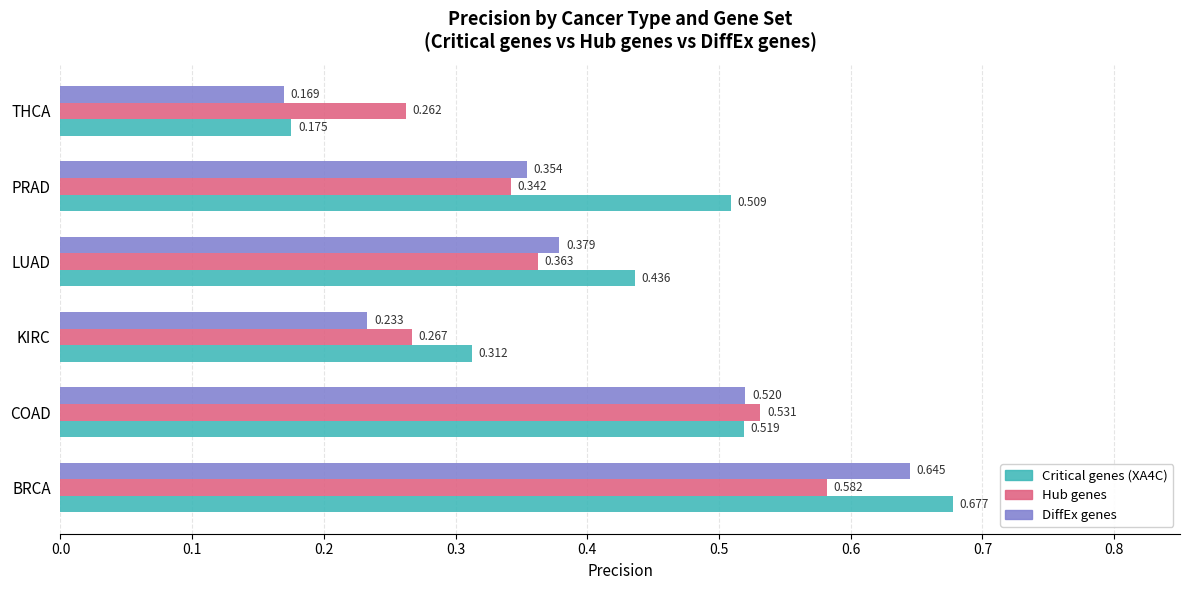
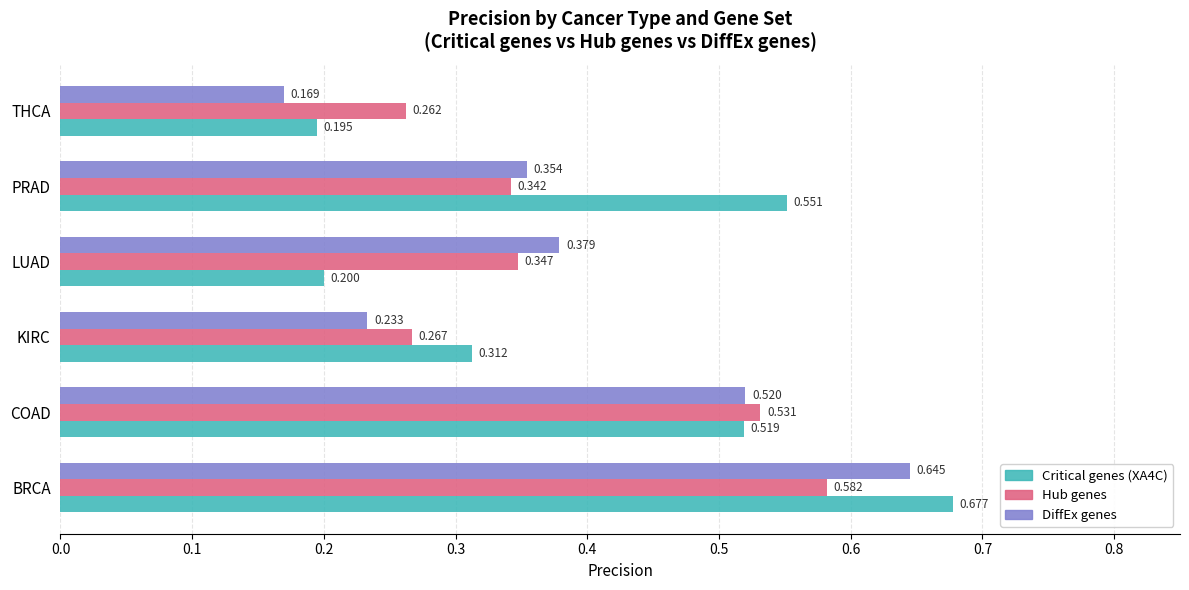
  {
    "Critical genes (XA4C)": {
-     "THCA": 0.175,
-     "PRAD": 0.509,
-     "LUAD": 0.436,
+     "THCA": 0.195,
+     "PRAD": 0.551,
+     "LUAD": 0.200,
      "KIRC": 0.312,
      "COAD": 0.519,
      "BRCA": 0.677
    },
    "Hub genes": {
      "THCA": 0.262,
      "PRAD": 0.342,
-     "LUAD": 0.363,
+     "LUAD": 0.347,
      "KIRC": 0.267,
      "COAD": 0.531,
      "BRCA": 0.582
    },
    "DiffEx genes": {
      "THCA": 0.169,
      "PRAD": 0.354,
      "LUAD": 0.379,
      "KIRC": 0.233,
      "COAD": 0.520,
      "BRCA": 0.645
    }
  }
